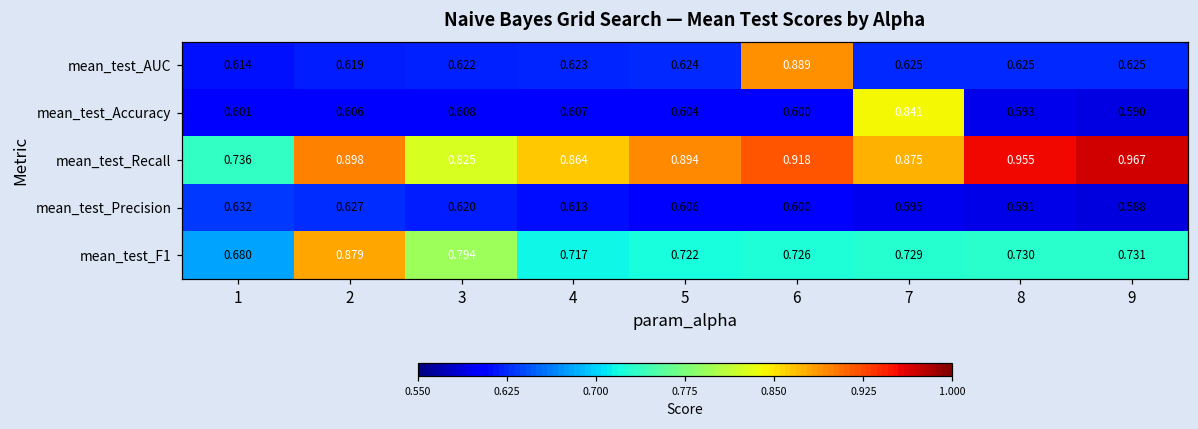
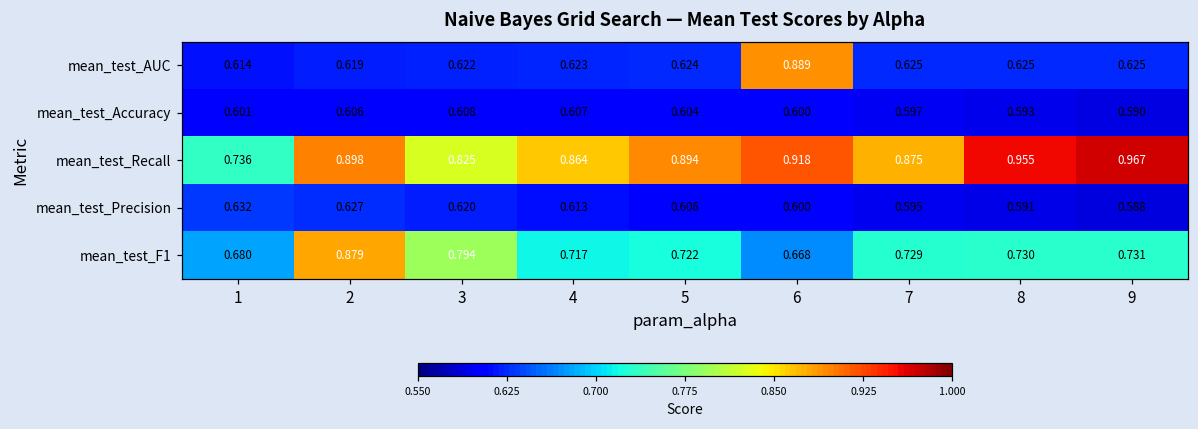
  {
    "mean_test_AUC": {
      "1": 0.614,
      "2": 0.619,
      "3": 0.622,
      "4": 0.623,
      "5": 0.624,
      "6": 0.889,
      "7": 0.625,
      "8": 0.625,
      "9": 0.625
    },
    "mean_test_Accuracy": {
      "1": 0.601,
      "2": 0.606,
      "3": 0.608,
      "4": 0.607,
      "5": 0.604,
      "6": 0.600,
-     "7": 0.841,
+     "7": 0.597,
      "8": 0.593,
      "9": 0.590
    },
    "mean_test_Recall": {
      "1": 0.736,
      "2": 0.898,
      "3": 0.825,
      "4": 0.864,
      "5": 0.894,
      "6": 0.918,
      "7": 0.875,
      "8": 0.955,
      "9": 0.967
    },
    "mean_test_Precision": {
      "1": 0.632,
      "2": 0.627,
      "3": 0.620,
      "4": 0.613,
      "5": 0.606,
      "6": 0.600,
      "7": 0.595,
      "8": 0.591,
      "9": 0.588
    },
    "mean_test_F1": {
      "1": 0.680,
      "2": 0.879,
      "3": 0.794,
      "4": 0.717,
      "5": 0.722,
-     "6": 0.726,
+     "6": 0.668,
      "7": 0.729,
      "8": 0.730,
      "9": 0.731
    }
  }
